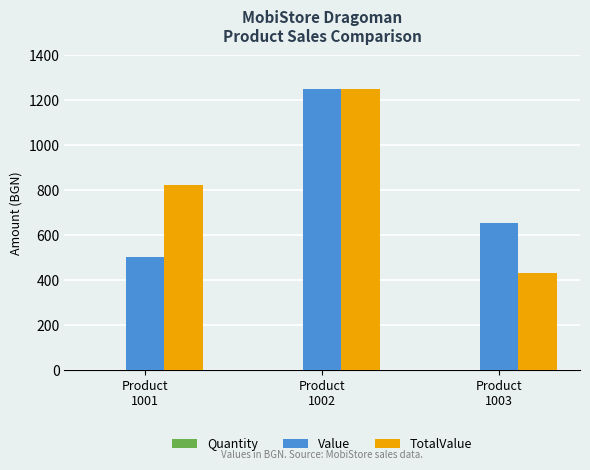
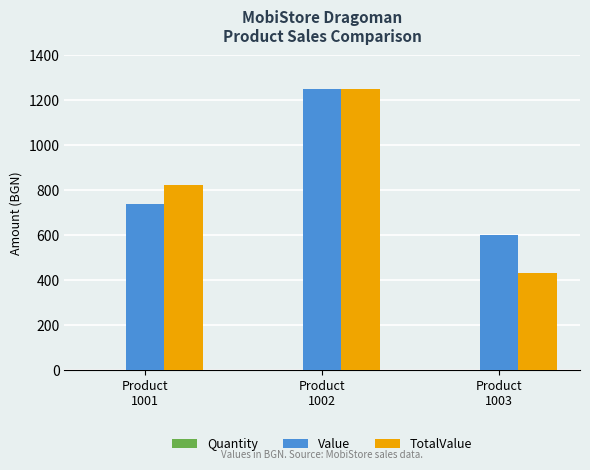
  {
    "Value": {
-     "Product 1001": 500,
+     "Product 1001": 740,
      "Product 1002": 1250,
-     "Product 1003": 650
+     "Product 1003": 600
    },
    "TotalValue": {
      "Product 1001": 820,
      "Product 1002": 1250,
      "Product 1003": 430
    }
  }
